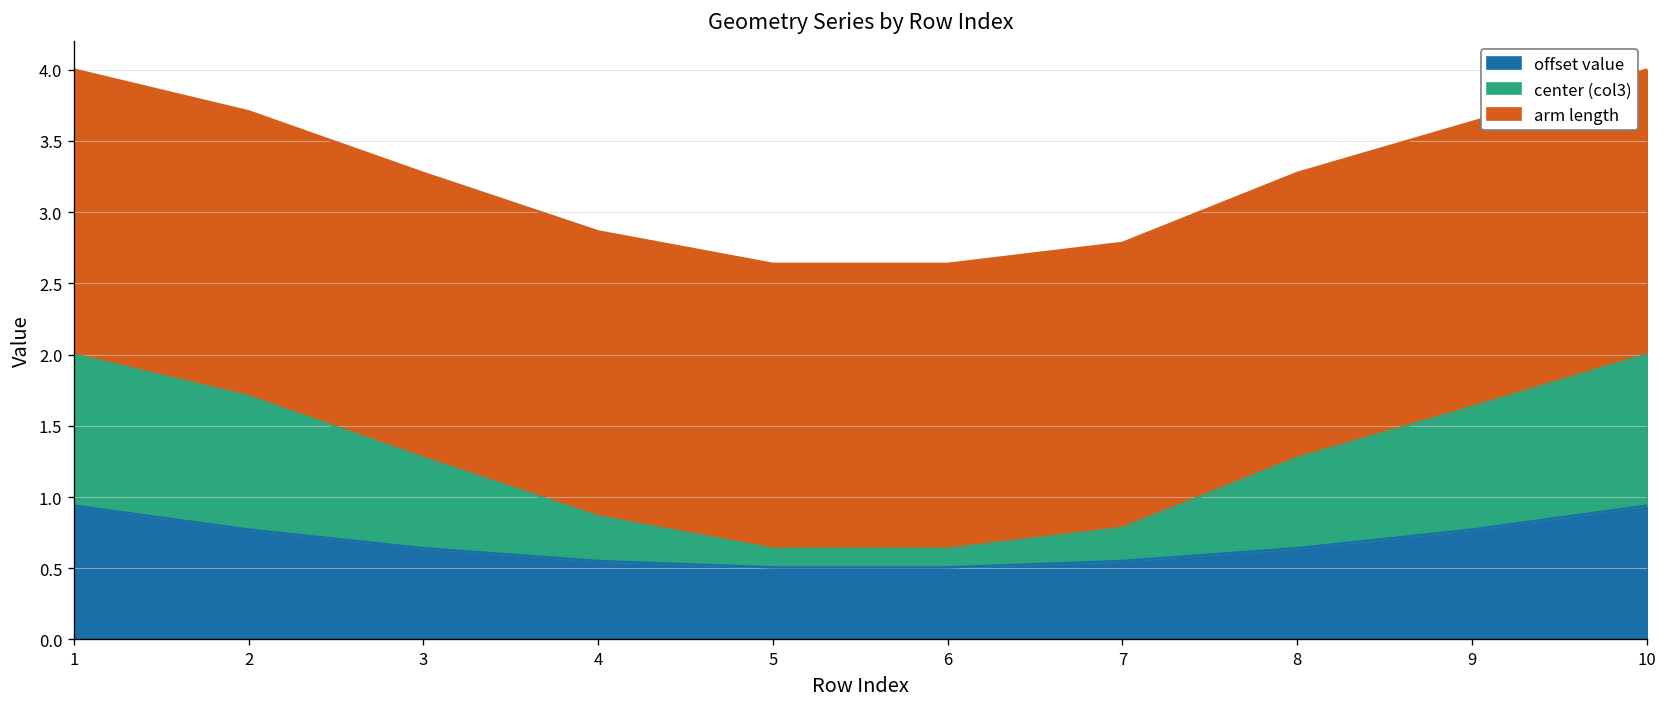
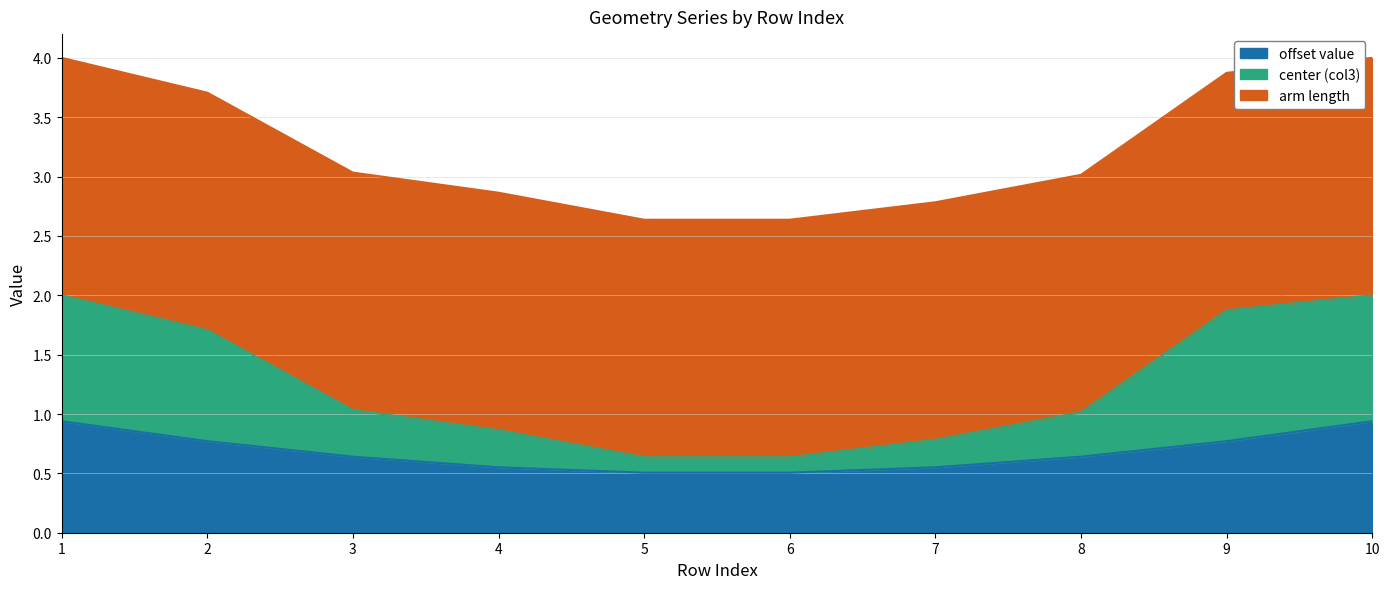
  {
    "offset value": {
      "1": 0.94,
      "2": 0.77,
      "3": 0.64,
      "4": 0.55,
      "5": 0.51,
      "6": 0.51,
      "7": 0.55,
      "8": 0.64,
      "9": 0.77,
      "10": 0.94
    },
    "center (col3)": {
      "1": 2.00,
      "2": 1.71,
-     "3": 0.63,
+     "3": 0.39,
      "4": 0.86,
      "5": 0.64,
      "6": 0.64,
      "7": 0.78,
-     "8": 0.63,
-     "9": 0.86,
+     "8": 0.37,
+     "9": 1.10,
      "10": 2.00
    },
    "arm length": {
      "1": 2.00,
      "2": 2.00,
      "3": 2.00,
      "4": 2.00,
      "5": 2.00,
      "6": 2.00,
      "7": 2.00,
      "8": 2.00,
      "9": 2.00,
      "10": 2.00
    }
  }
